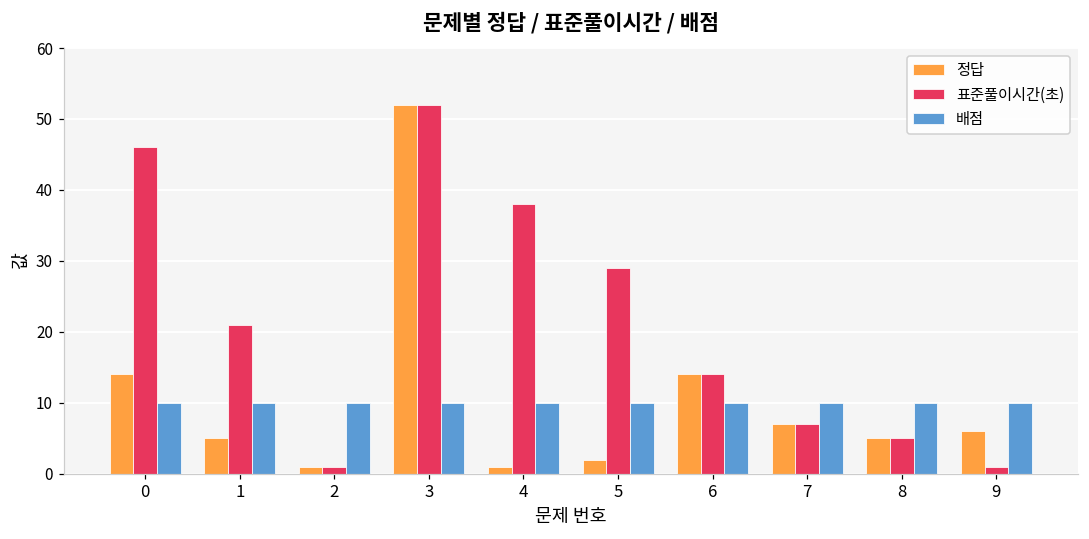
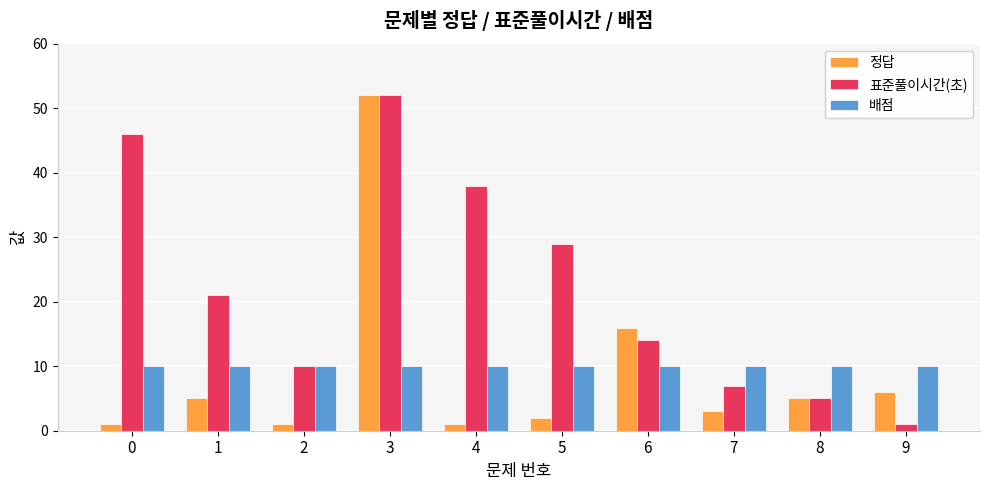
  {
    "정답": {
-     "0": 14,
+     "0": 1,
      "1": 5,
      "2": 1,
      "3": 52,
      "4": 1,
      "5": 2,
-     "6": 14,
-     "7": 7,
+     "6": 16,
+     "7": 3,
      "8": 5,
      "9": 6
    },
    "표준풀이시간(초)": {
      "0": 46,
      "1": 21,
-     "2": 1,
+     "2": 10,
      "3": 52,
      "4": 38,
      "5": 29,
      "6": 14,
      "7": 7,
      "8": 5,
      "9": 1
    },
    "배점": {
      "0": 10,
      "1": 10,
      "2": 10,
      "3": 10,
      "4": 10,
      "5": 10,
      "6": 10,
      "7": 10,
      "8": 10,
      "9": 10
    }
  }
